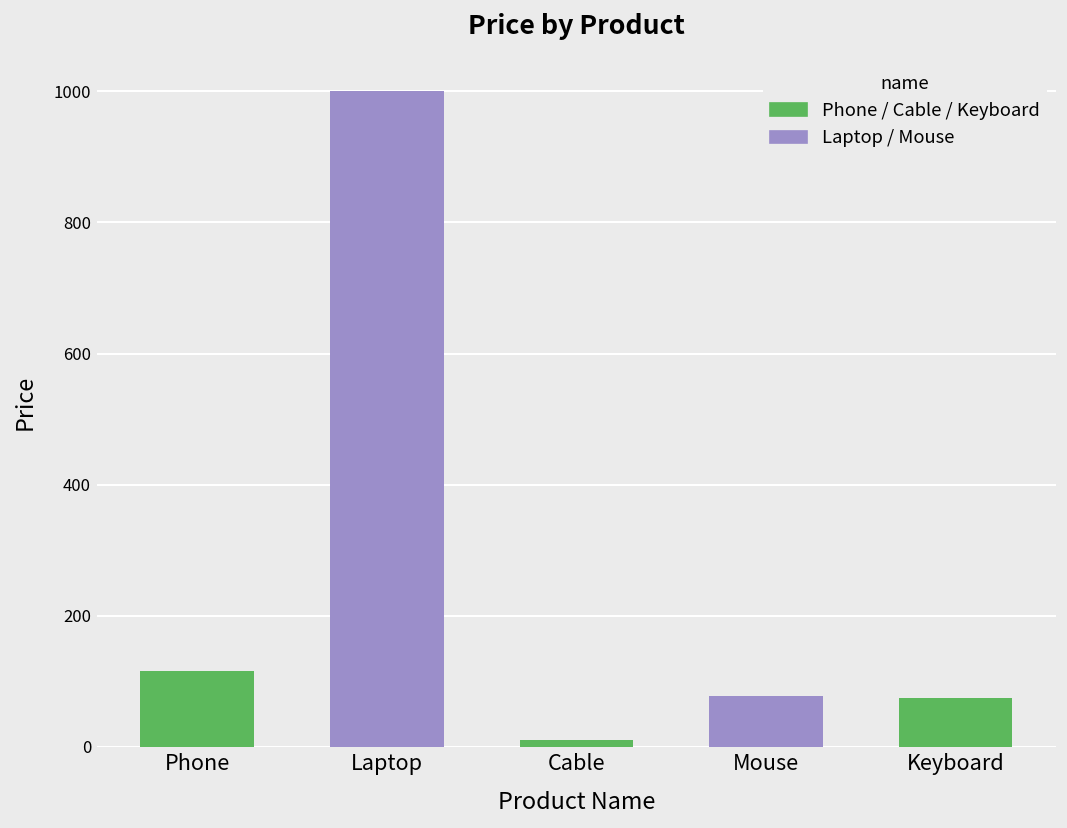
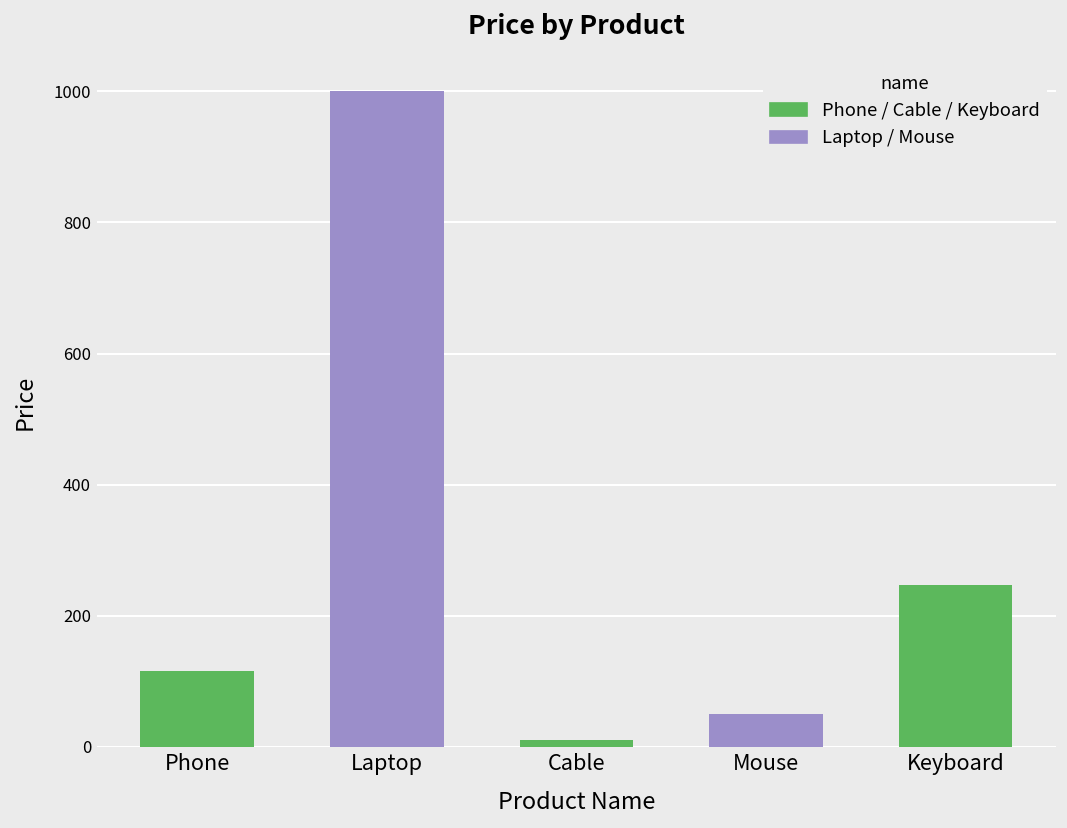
  {
    "Phone": 120,
    "Laptop": 1000,
    "Cable": 10,
-   "Mouse": 80,
-   "Keyboard": 80
+   "Mouse": 50,
+   "Keyboard": 250
  }
